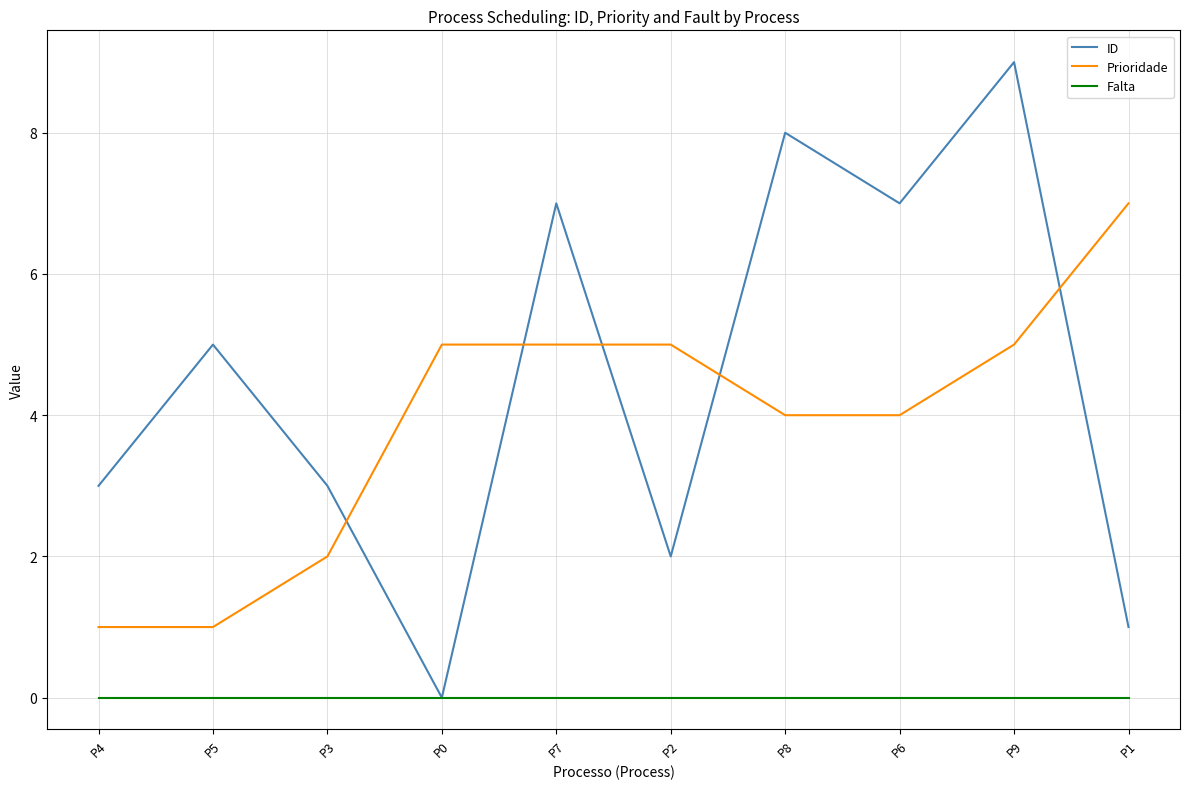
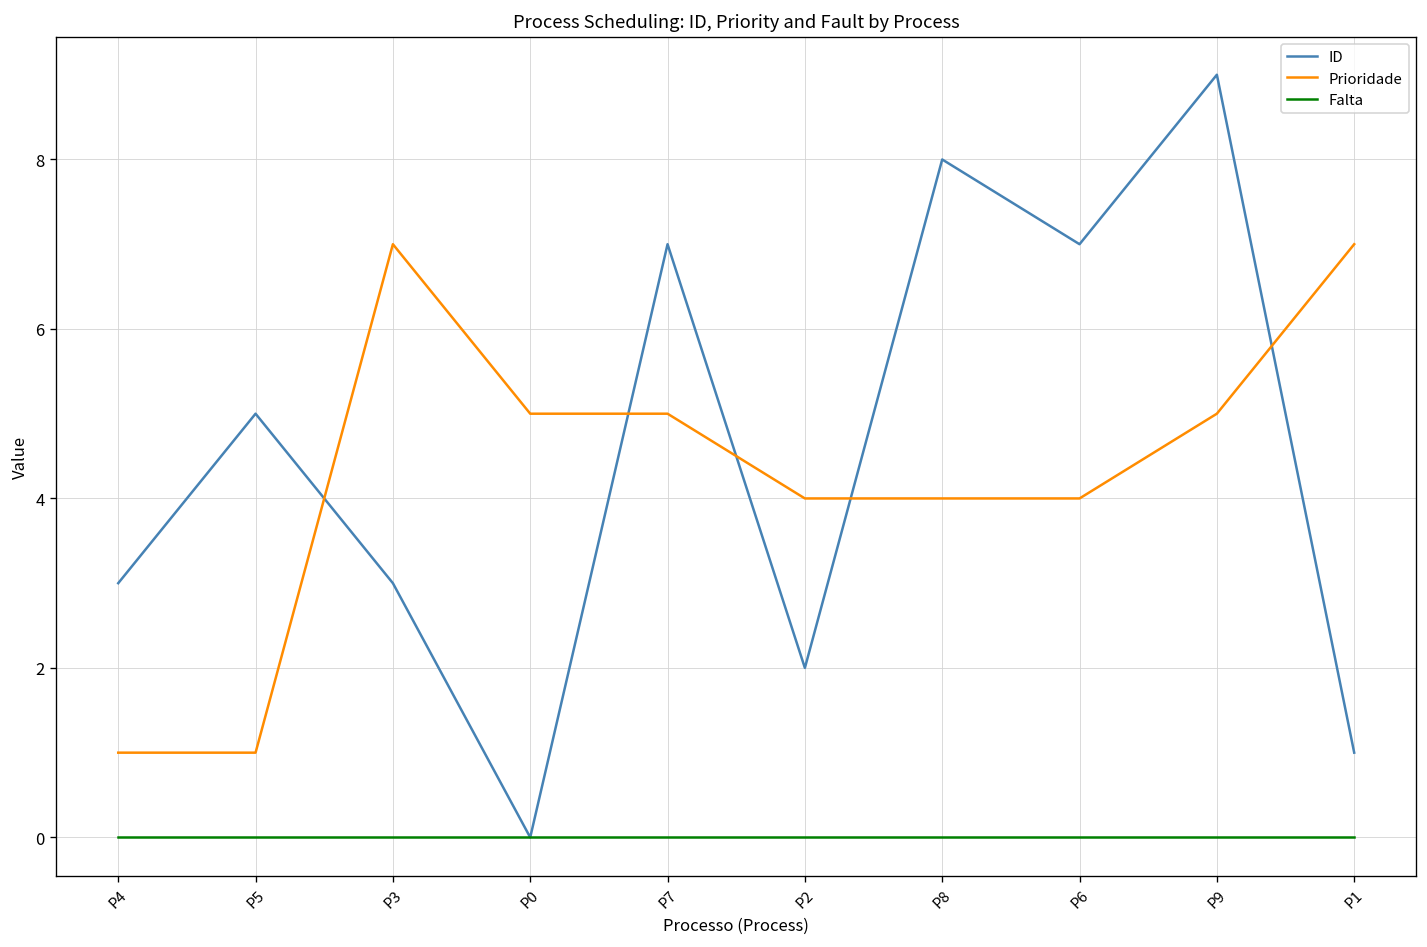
  {
    "ID": {
      "P4": 3,
      "P5": 5,
      "P3": 3,
      "P7": 7,
      "P2": 2,
      "P8": 8,
      "P6": 7,
      "P9": 9,
      "P1": 1
    },
    "Prioridade": {
      "P4": 1,
      "P5": 1,
-     "P3": 2,
+     "P3": 7,
      "P0": 5,
      "P7": 5,
-     "P2": 5,
+     "P2": 4,
      "P8": 4,
      "P6": 4,
      "P9": 5,
      "P1": 7
    },
    "Falta": {
      "P4": 0,
      "P5": 0,
      "P3": 0,
      "P7": 0,
      "P2": 0,
      "P8": 0,
      "P6": 0,
      "P9": 0,
      "P1": 0
    }
  }
